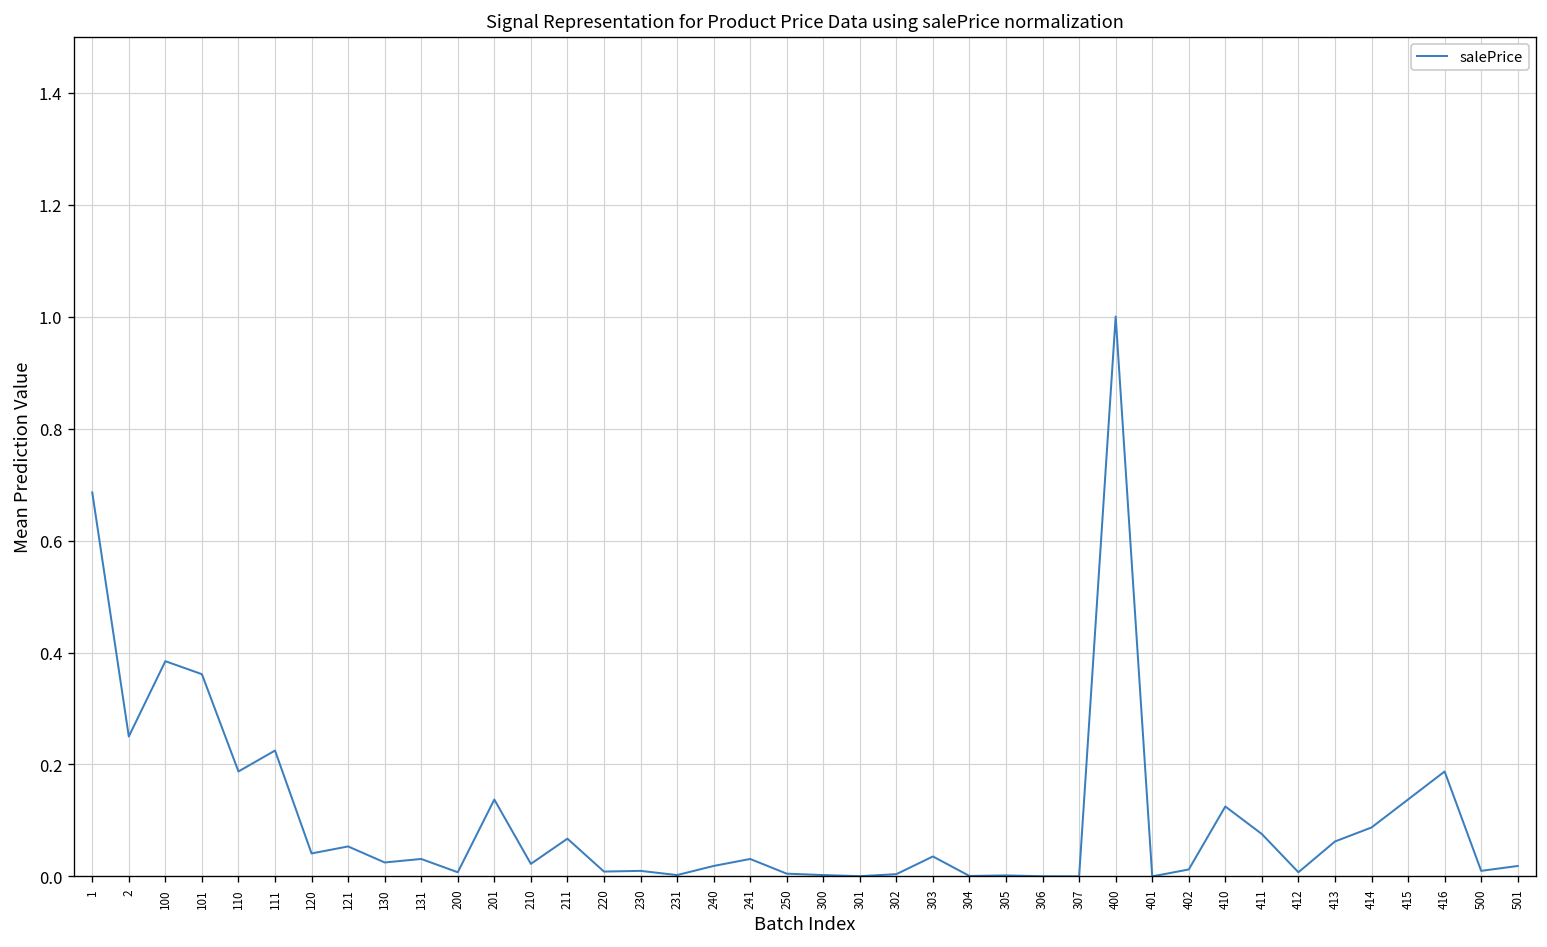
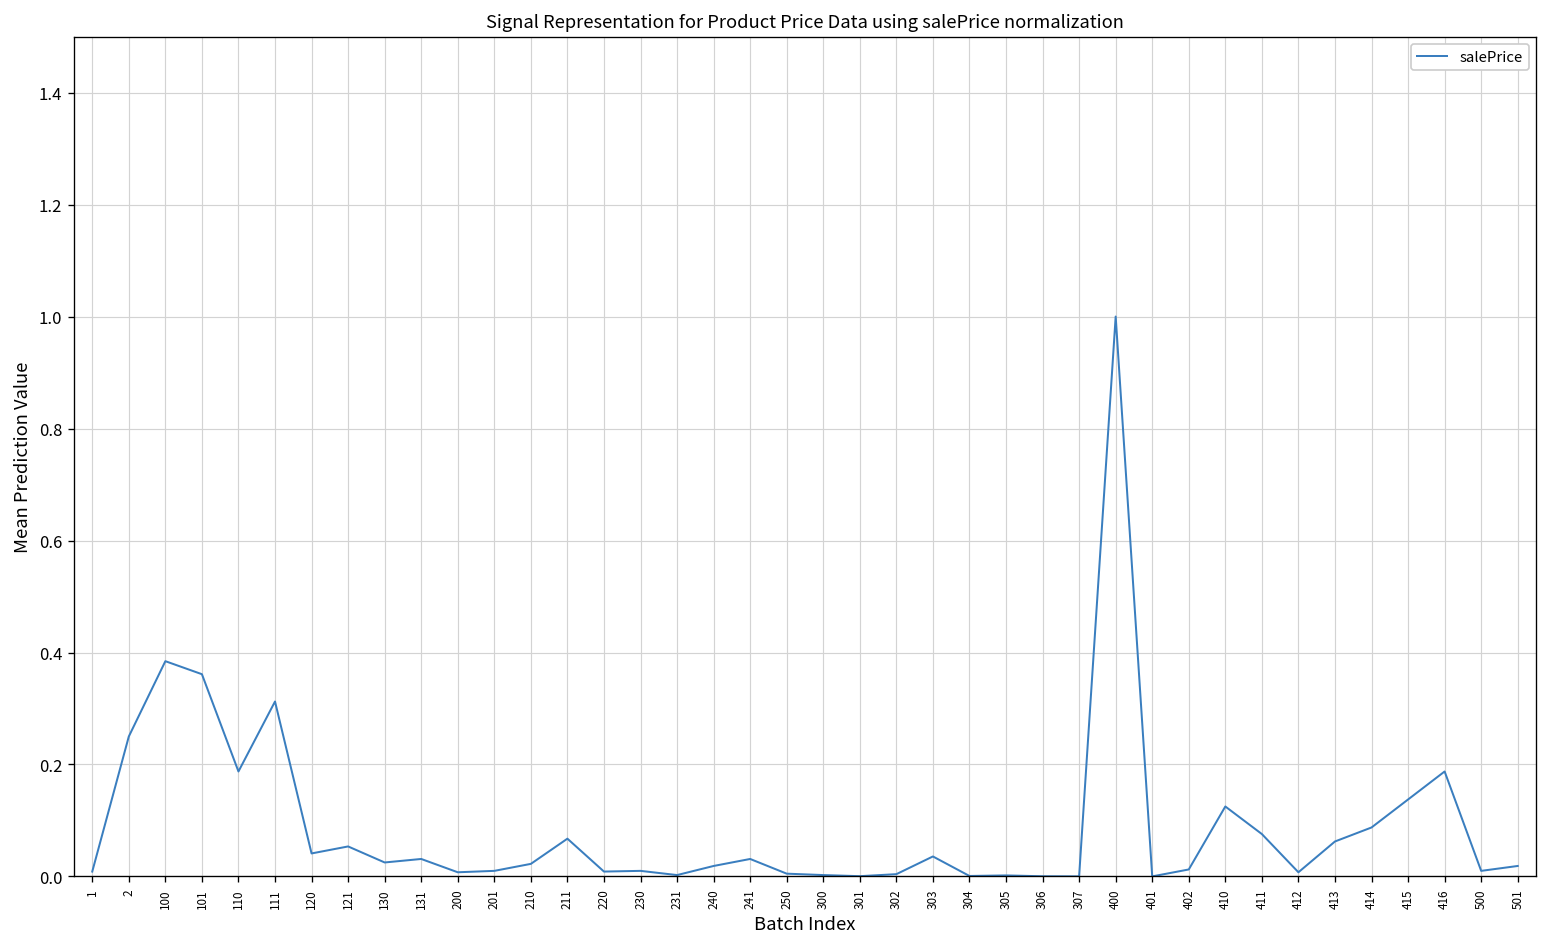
  {
-   "1": 0.69,
+   "1": 0.01,
    "2": 0.25,
    "100": 0.38,
    "101": 0.36,
    "110": 0.19,
-   "111": 0.22,
+   "111": 0.31,
    "120": 0.04,
    "121": 0.05,
    "130": 0.03,
    "131": 0.03,
    "200": 0.01,
-   "201": 0.14,
+   "201": 0.01,
    "210": 0.02,
    "211": 0.07,
    "220": 0.01,
    "230": 0.01,
    "231": 0.00,
    "240": 0.02,
    "241": 0.03,
    "250": 0.01,
    "300": 0.00,
    "301": 0.00,
    "302": 0.00,
    "303": 0.04,
    "304": 0.00,
    "305": 0.00,
    "306": 0.00,
    "307": 0.00,
    "400": 1.00,
    "401": 0.00,
    "402": 0.01,
    "410": 0.13,
    "411": 0.08,
    "412": 0.01,
    "413": 0.06,
    "414": 0.09,
    "415": 0.14,
    "416": 0.19,
    "500": 0.01,
    "501": 0.02
  }
